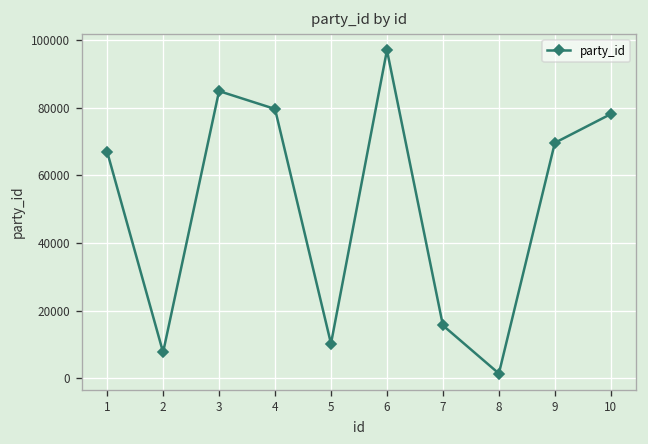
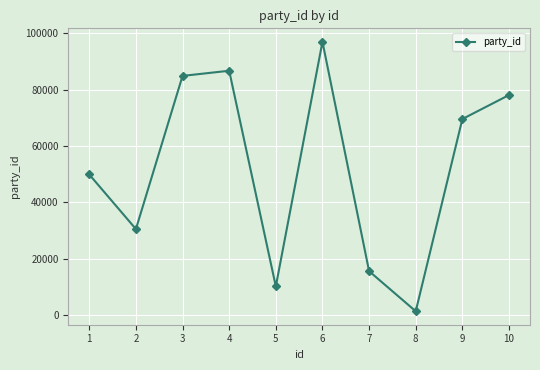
  {
-   "1": 67000,
-   "2": 8000,
+   "1": 50000,
+   "2": 31000,
    "3": 85000,
-   "4": 80000,
+   "4": 87000,
    "5": 10000,
    "6": 97000,
    "7": 16000,
    "8": 1000,
    "9": 70000,
    "10": 78000
  }
